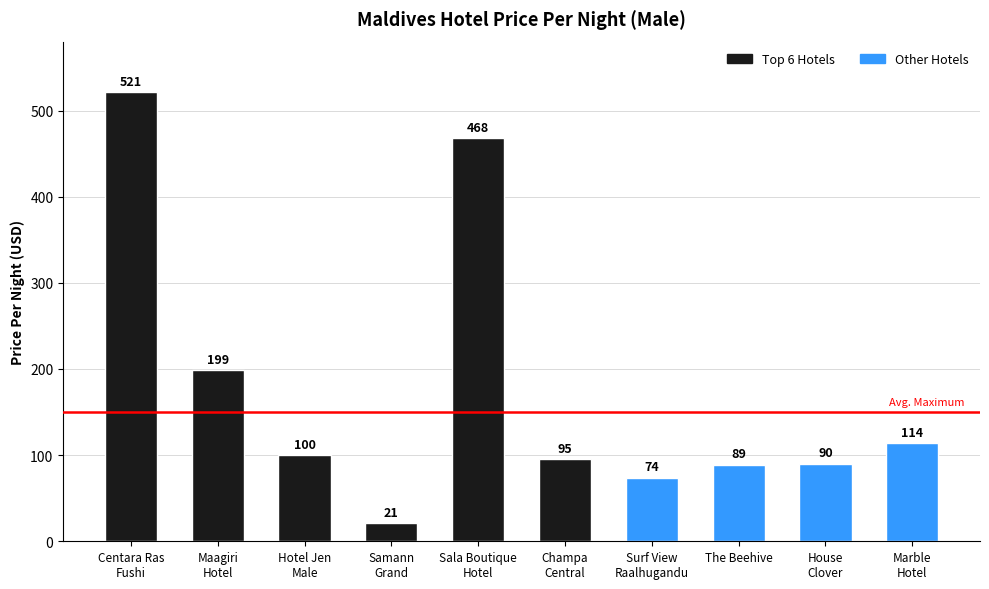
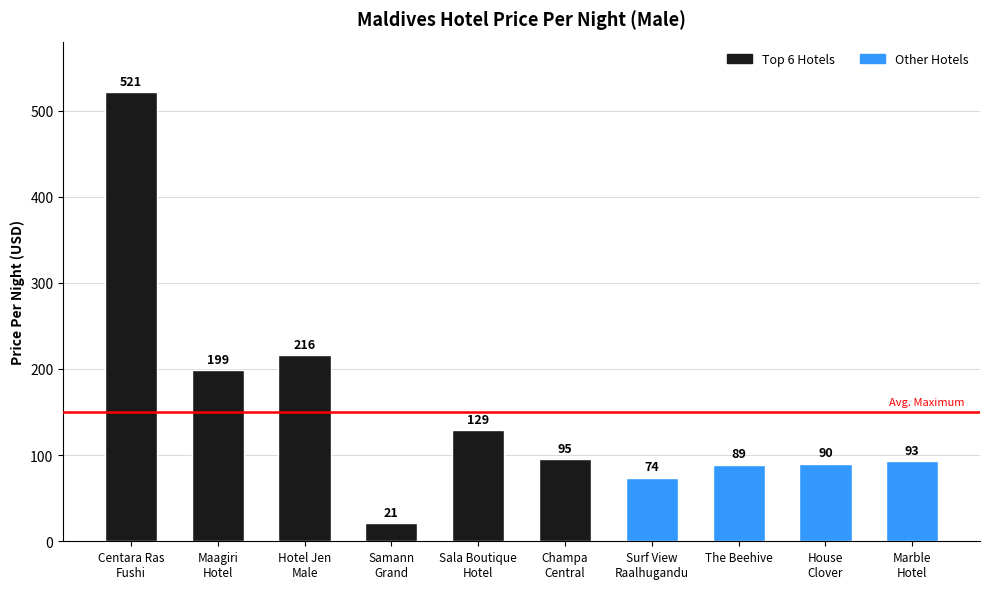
  {
    "Centara Ras Fushi": 521,
    "Maagiri Hotel": 199,
-   "Hotel Jen Male": 100,
+   "Hotel Jen Male": 216,
    "Samann Grand": 21,
-   "Sala Boutique Hotel": 468,
+   "Sala Boutique Hotel": 129,
    "Champa Central": 95,
    "Surf View Raalhugandu": 74,
    "The Beehive": 89,
    "House Clover": 90,
-   "Marble Hotel": 114
+   "Marble Hotel": 93
  }
